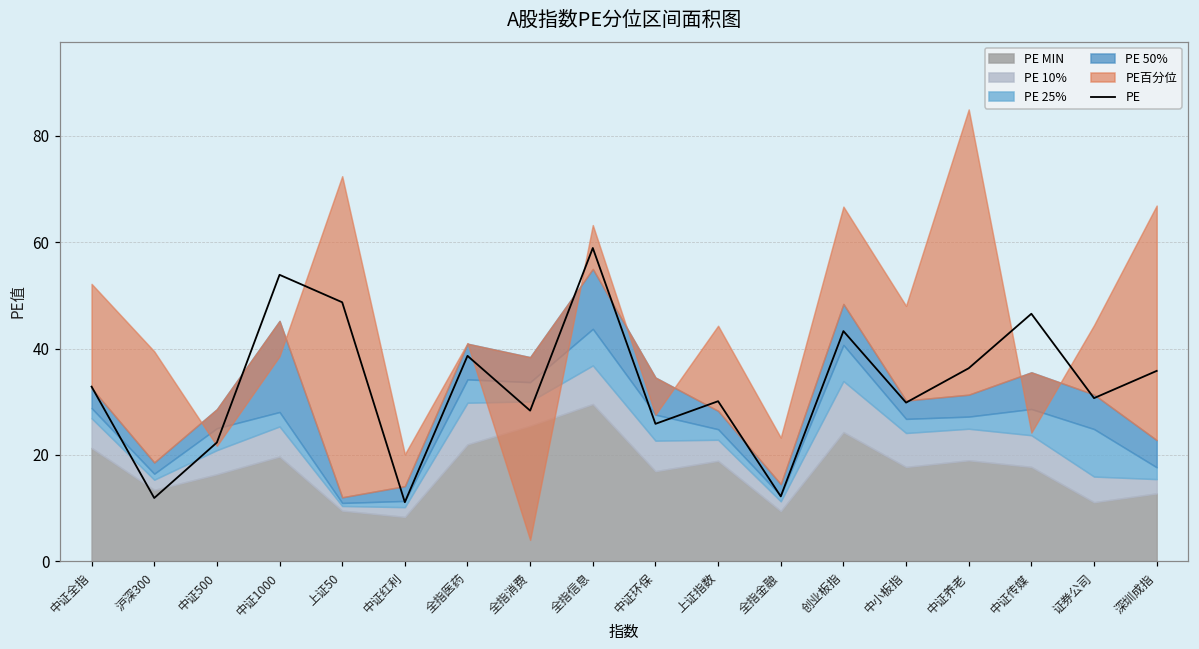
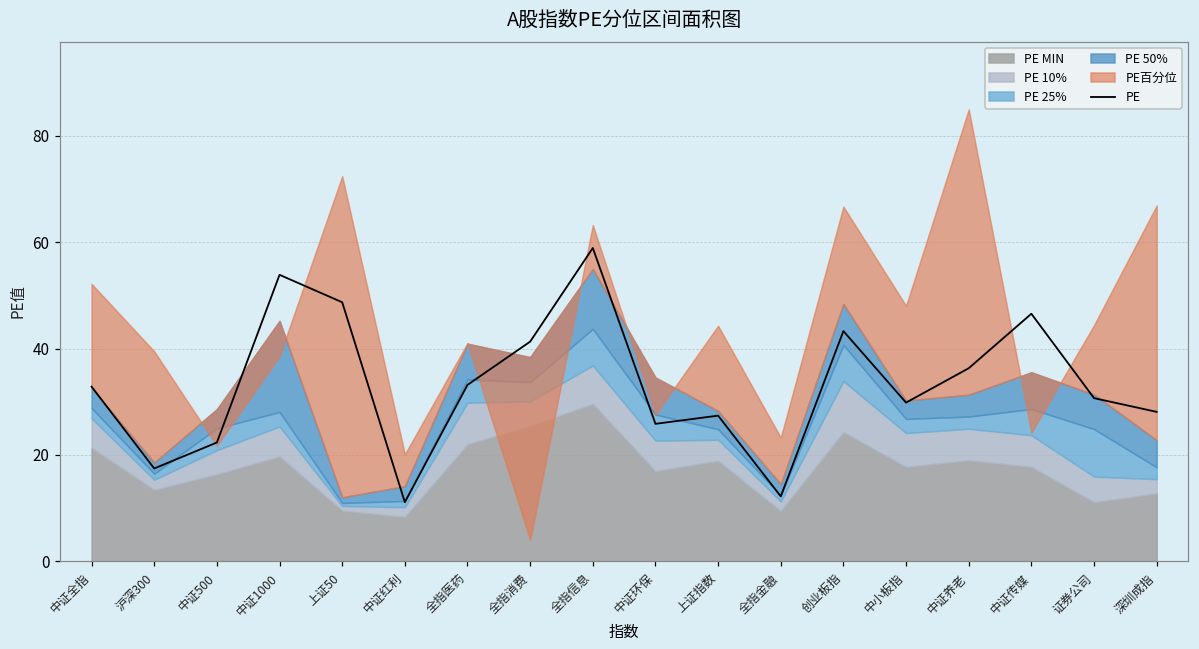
  {
    "PE": {
-     "沪深300": 12,
+     "沪深300": 17,
      "中证500": 22,
      "中证1000": 54,
      "上证50": 49,
-     "全指医药": 39,
-     "全指消费": 28,
+     "全指医药": 33,
+     "全指消费": 41,
      "全指信息": 59,
      "中证环保": 26,
-     "上证指数": 30,
+     "上证指数": 27,
      "创业板指": 43,
      "中证养老": 36,
      "中证传媒": 47,
      "证券公司": 31,
-     "深圳成指": 36
+     "深圳成指": 28
    }
  }
